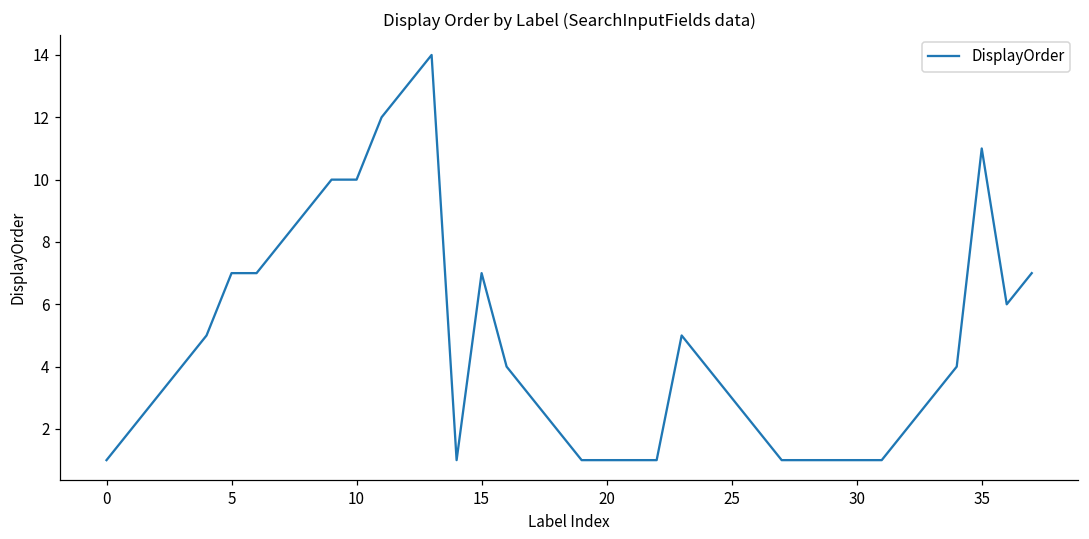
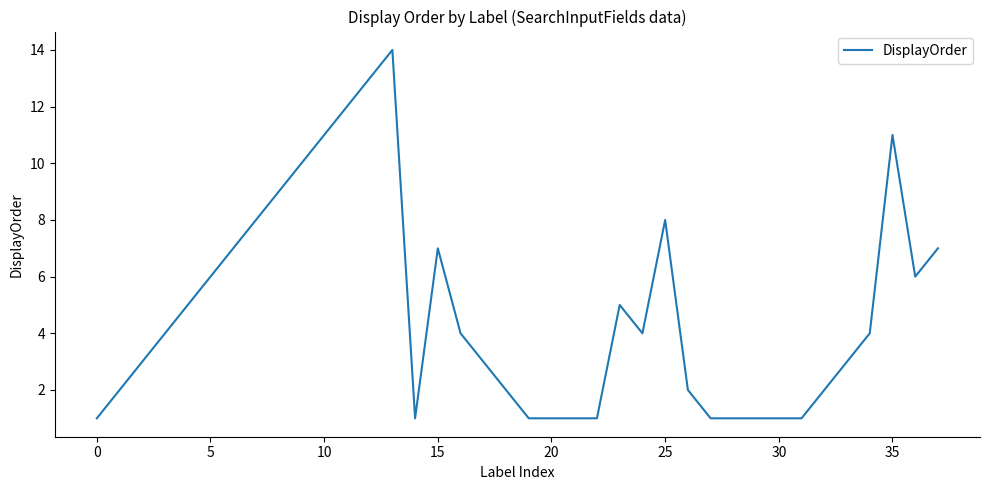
  {
    "0": 1,
-   "5": 7,
-   "10": 10,
+   "5": 6,
+   "10": 11,
    "15": 7,
    "20": 1,
-   "25": 3,
+   "25": 8,
    "30": 1,
    "35": 11
  }
